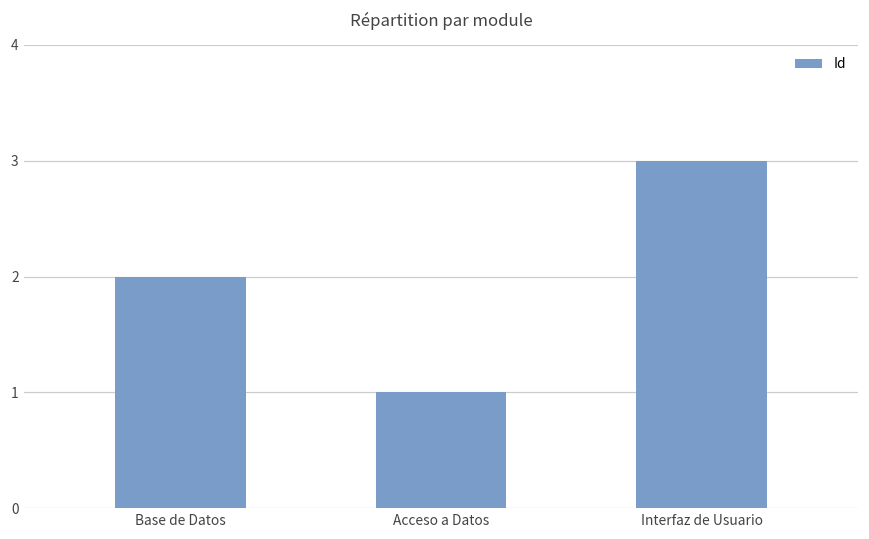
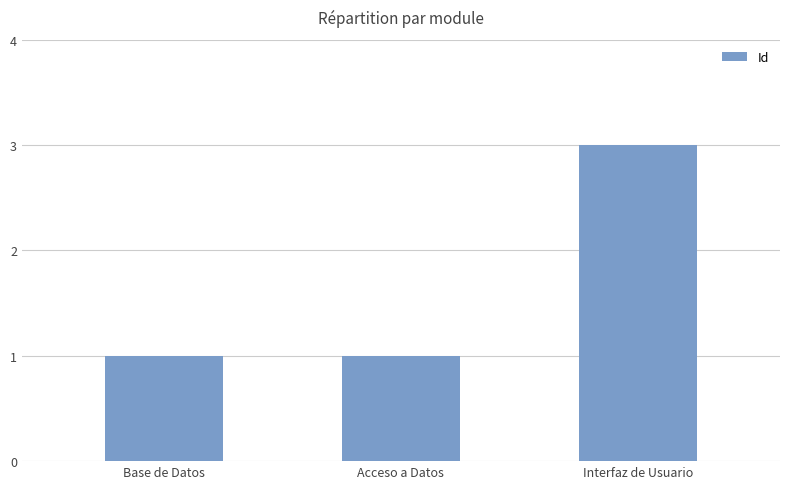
  {
-   "Base de Datos": 2,
+   "Base de Datos": 1,
    "Acceso a Datos": 1,
    "Interfaz de Usuario": 3
  }
